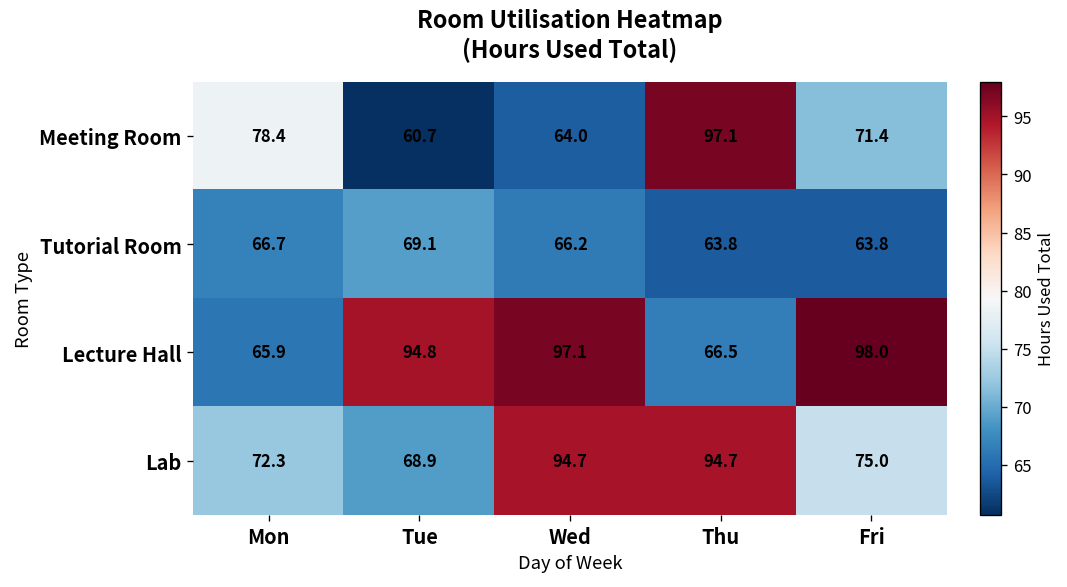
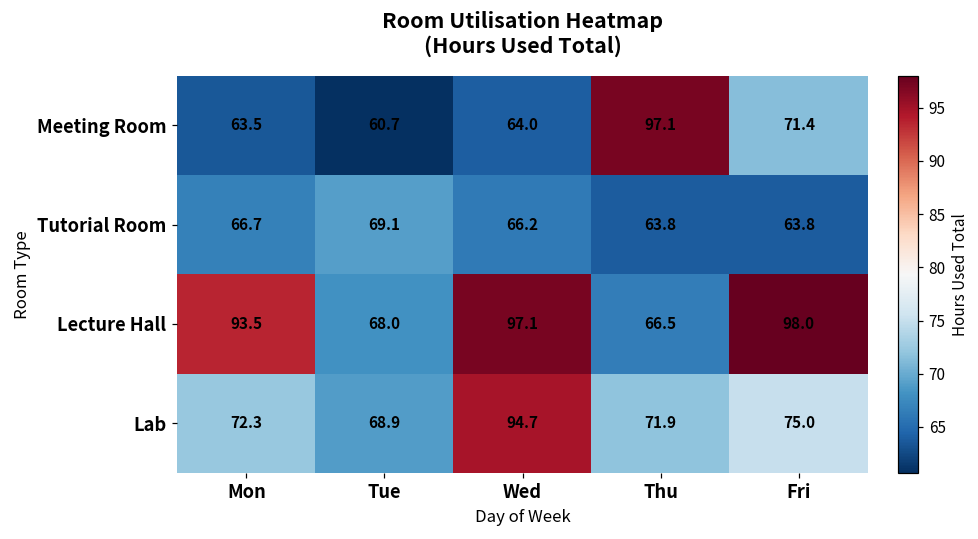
  {
    "Meeting Room": {
-     "Mon": 78.4,
+     "Mon": 63.5,
      "Tue": 60.7,
      "Wed": 64.0,
      "Thu": 97.1,
      "Fri": 71.4
    },
    "Tutorial Room": {
      "Mon": 66.7,
      "Tue": 69.1,
      "Wed": 66.2,
      "Thu": 63.8,
      "Fri": 63.8
    },
    "Lecture Hall": {
-     "Mon": 65.9,
-     "Tue": 94.8,
+     "Mon": 93.5,
+     "Tue": 68.0,
      "Wed": 97.1,
      "Thu": 66.5,
      "Fri": 98.0
    },
    "Lab": {
      "Mon": 72.3,
      "Tue": 68.9,
      "Wed": 94.7,
-     "Thu": 94.7,
+     "Thu": 71.9,
      "Fri": 75.0
    }
  }
